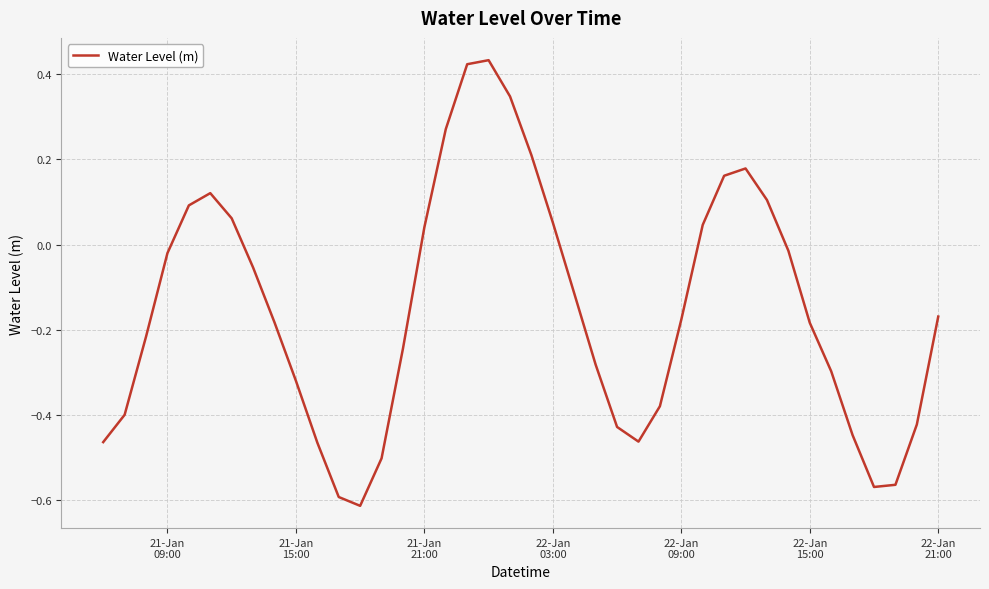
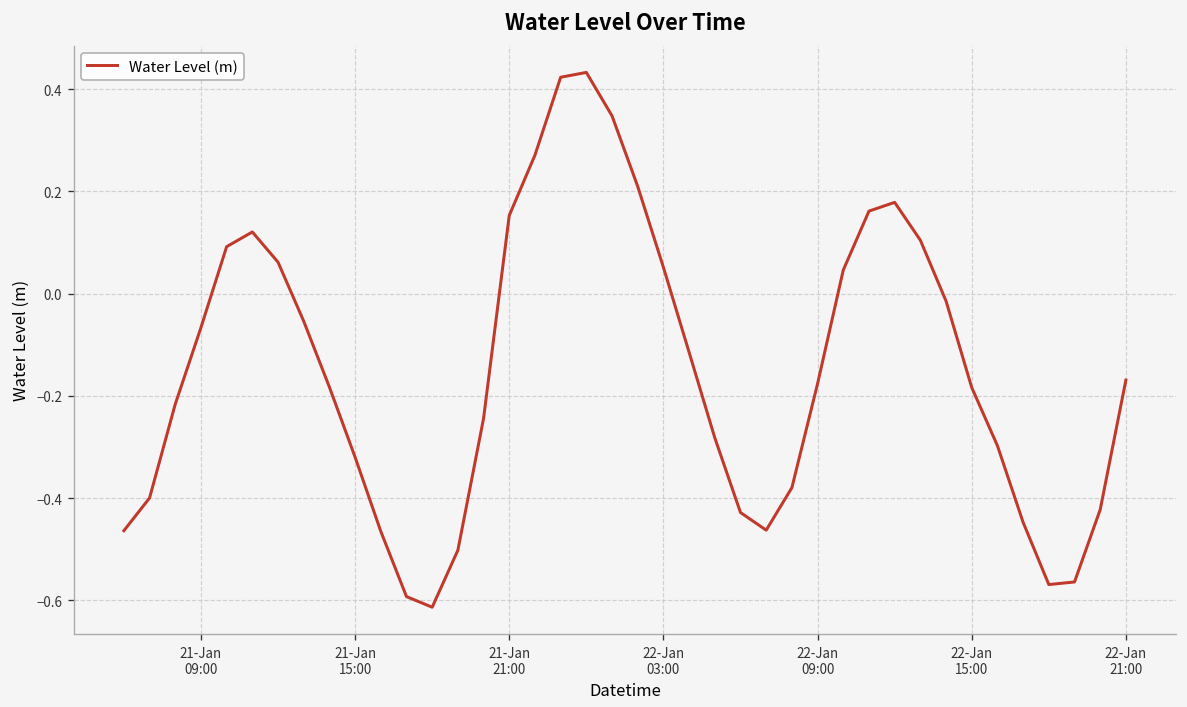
  {
-   "21-Jan 09:00": -0.02,
+   "21-Jan 09:00": -0.07,
    "21-Jan 15:00": -0.32,
-   "21-Jan 21:00": 0.04,
+   "21-Jan 21:00": 0.15,
    "22-Jan 03:00": 0.05,
    "22-Jan 09:00": -0.18,
    "22-Jan 15:00": -0.18,
    "22-Jan 21:00": -0.17
  }
